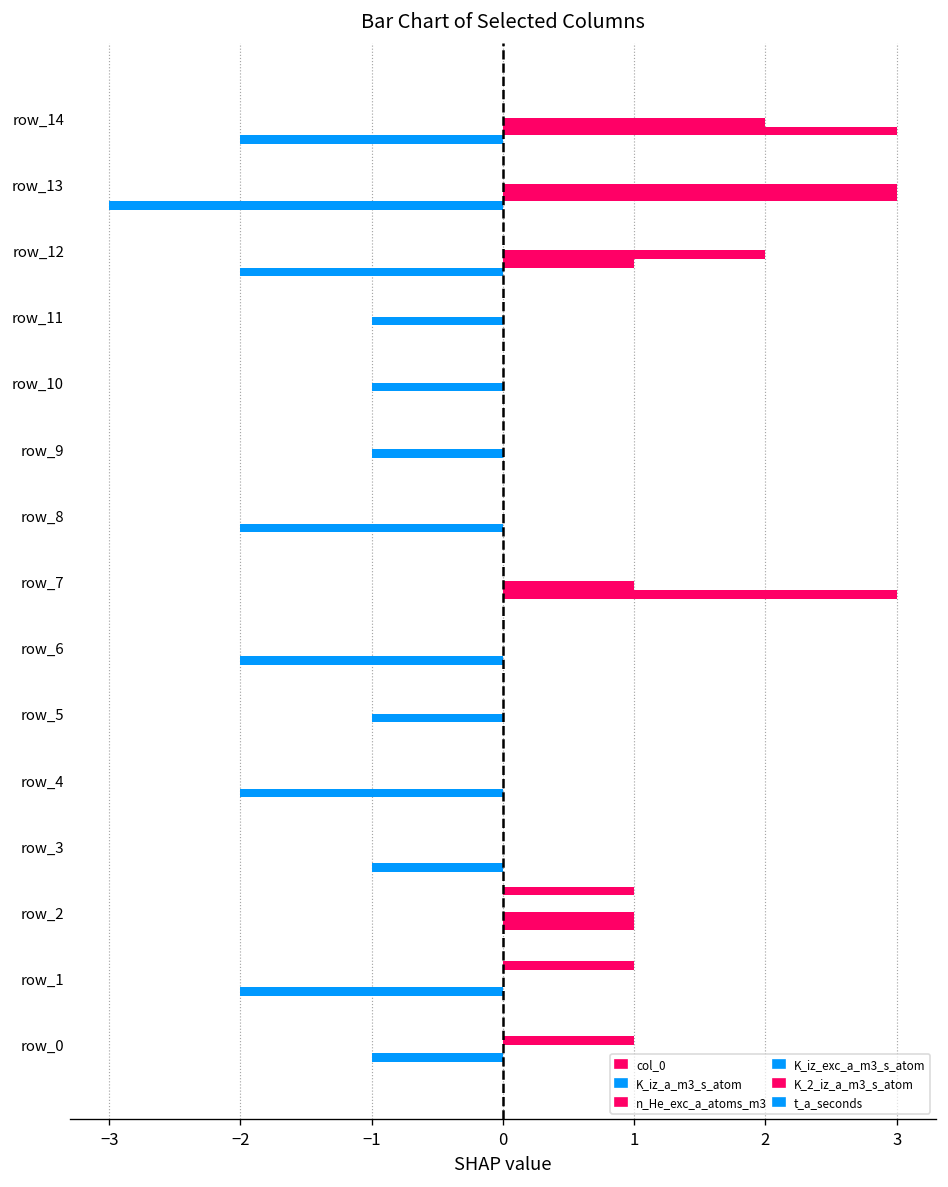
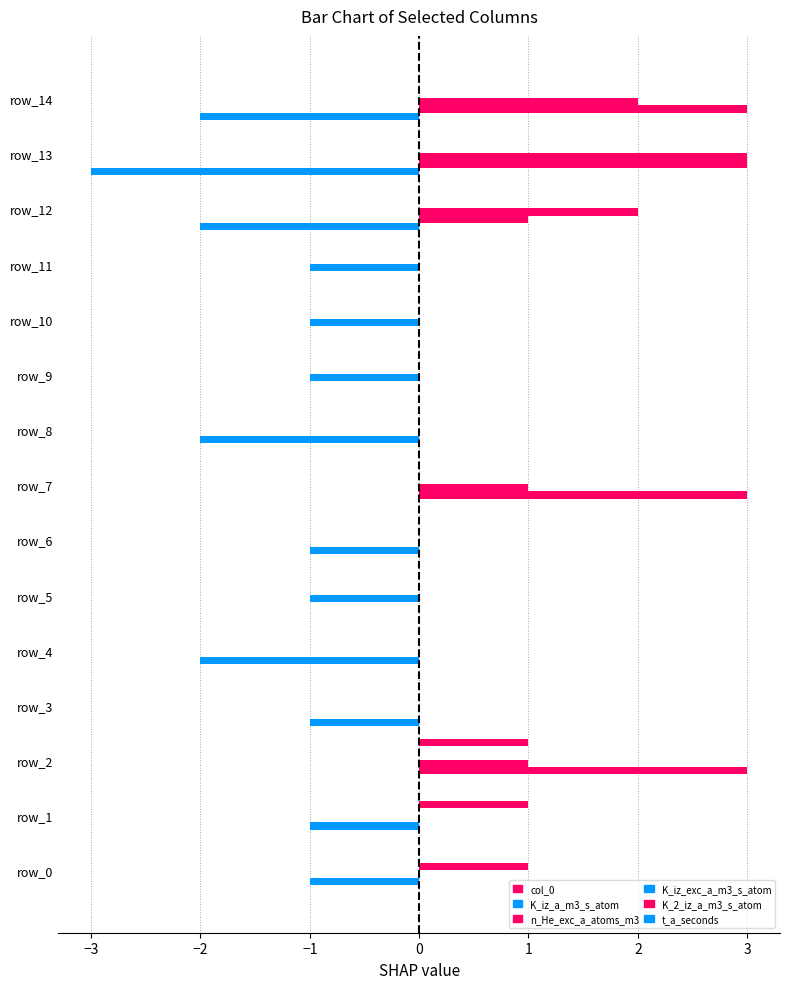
  {
    "K_iz_a_m3_s_atom": {
      "row_14": 3,
      "row_13": 3,
      "row_12": 1,
      "row_11": 0,
      "row_10": 0,
      "row_9": 0,
      "row_8": -2,
      "row_7": 3,
-     "row_6": -2,
+     "row_6": -1,
      "row_5": 0,
      "row_4": -2,
      "row_3": 0,
-     "row_2": 1,
-     "row_1": -2,
+     "row_2": 3,
+     "row_1": -1,
      "row_0": -1
    }
  }
